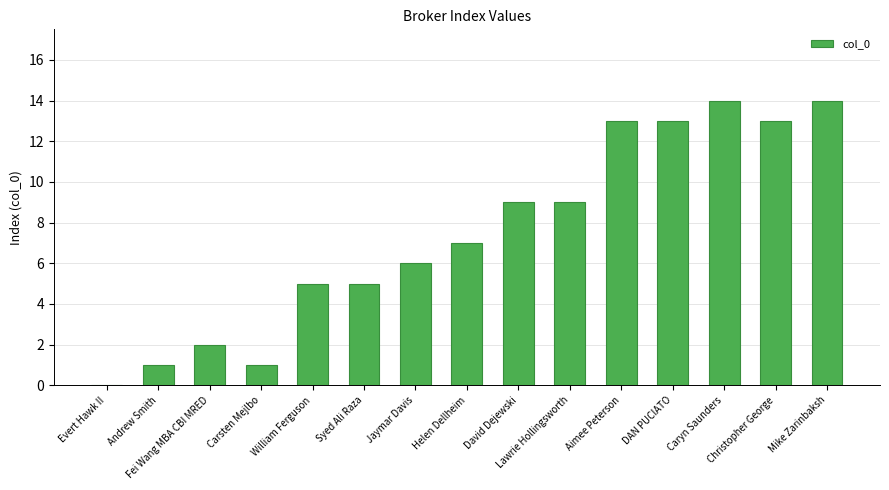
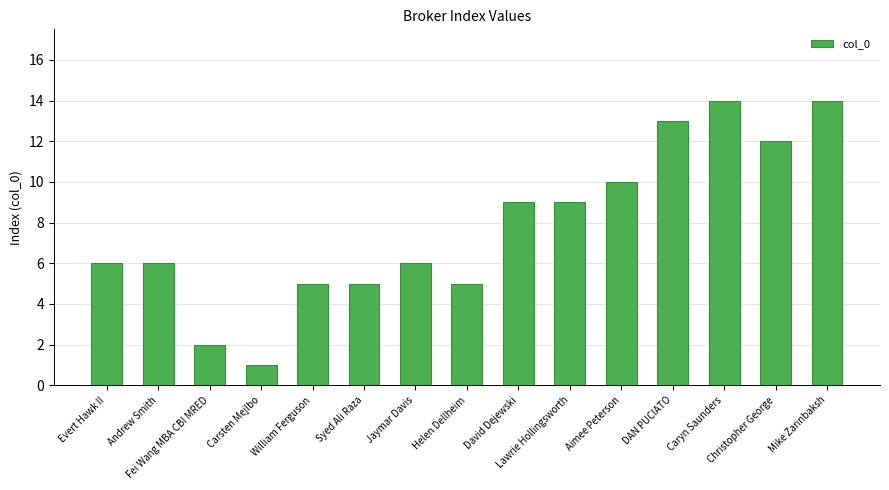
  {
-   "Evert Hawk II": 0,
-   "Andrew Smith": 1,
+   "Evert Hawk II": 6,
+   "Andrew Smith": 6,
    "Fei Wang MBA CBI MRED": 2,
    "Carsten Mejlbo": 1,
    "William Ferguson": 5,
    "Syed Ali Raza": 5,
    "Jaymar Davis": 6,
-   "Helen Dellheim": 7,
+   "Helen Dellheim": 5,
    "David Dejewski": 9,
    "Lawrie Hollingsworth": 9,
-   "Aimee Peterson": 13,
+   "Aimee Peterson": 10,
    "DAN PUCIATO": 13,
    "Caryn Saunders": 14,
-   "Christopher George": 13,
+   "Christopher George": 12,
    "Mike Zarinbaksh": 14
  }
